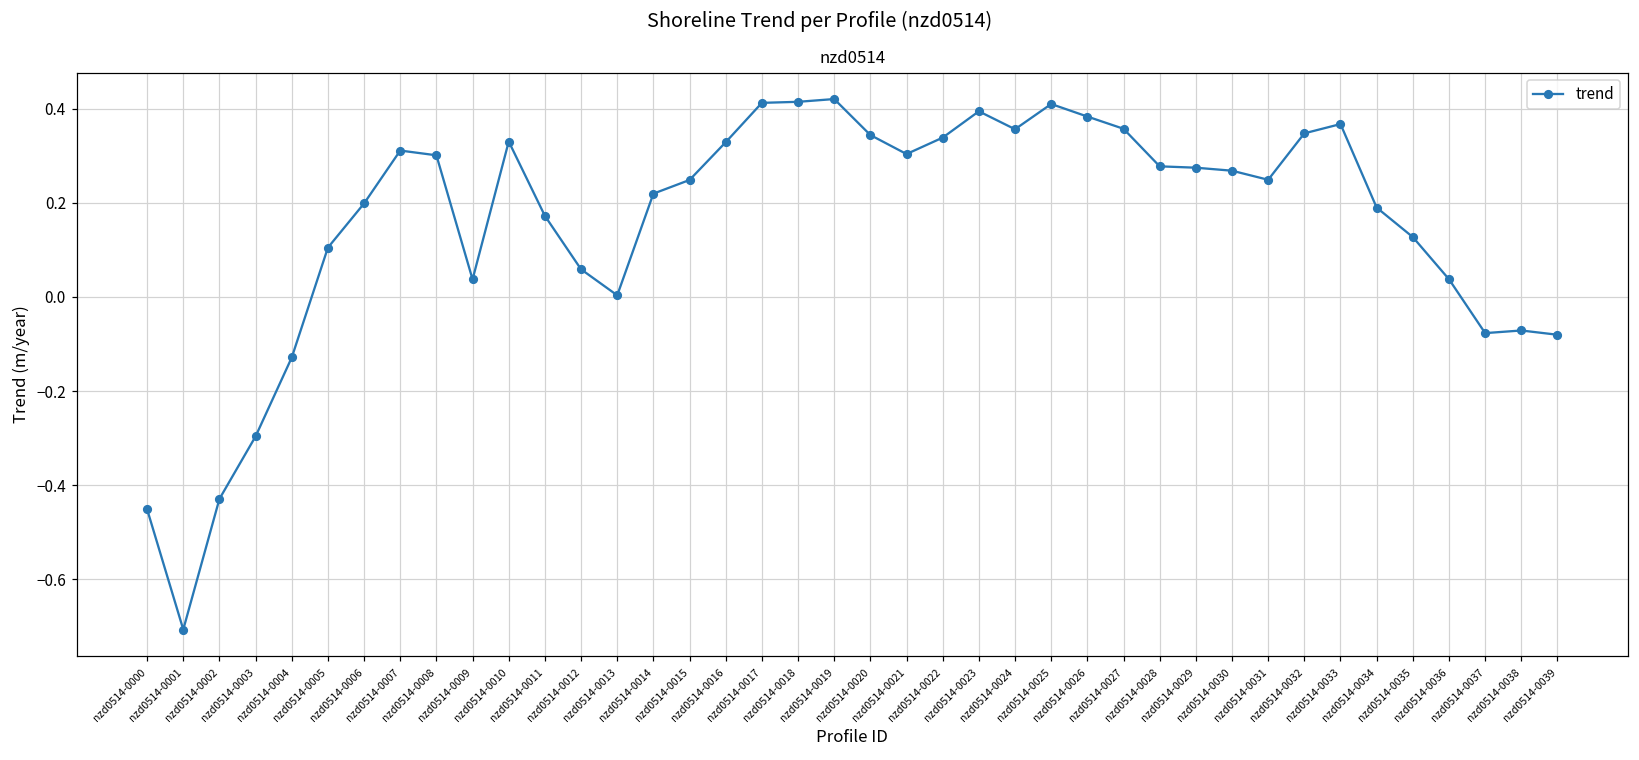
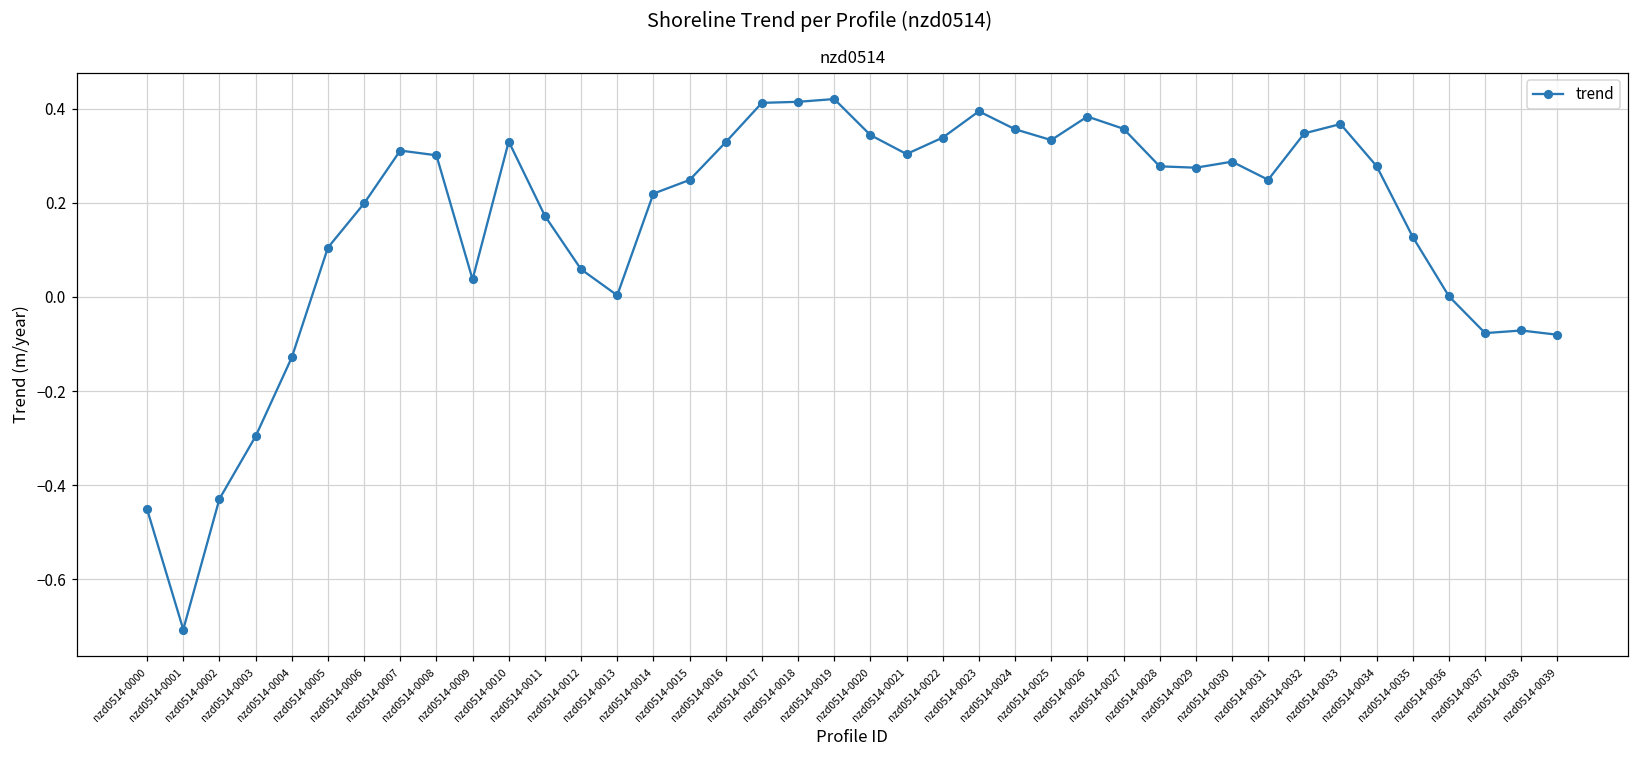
  {
    "nzd0514-0000": -0.45,
    "nzd0514-0001": -0.71,
    "nzd0514-0002": -0.43,
    "nzd0514-0003": -0.30,
    "nzd0514-0004": -0.13,
    "nzd0514-0005": 0.10,
    "nzd0514-0006": 0.20,
    "nzd0514-0007": 0.31,
    "nzd0514-0008": 0.30,
    "nzd0514-0009": 0.04,
    "nzd0514-0010": 0.33,
    "nzd0514-0011": 0.17,
    "nzd0514-0012": 0.06,
    "nzd0514-0013": 0.00,
    "nzd0514-0014": 0.22,
    "nzd0514-0015": 0.25,
    "nzd0514-0016": 0.33,
    "nzd0514-0017": 0.41,
    "nzd0514-0018": 0.41,
    "nzd0514-0019": 0.42,
    "nzd0514-0020": 0.34,
    "nzd0514-0021": 0.30,
    "nzd0514-0022": 0.34,
    "nzd0514-0023": 0.39,
    "nzd0514-0024": 0.36,
-   "nzd0514-0025": 0.41,
+   "nzd0514-0025": 0.33,
    "nzd0514-0026": 0.38,
    "nzd0514-0027": 0.36,
    "nzd0514-0028": 0.28,
    "nzd0514-0029": 0.27,
-   "nzd0514-0030": 0.27,
+   "nzd0514-0030": 0.29,
    "nzd0514-0031": 0.25,
    "nzd0514-0032": 0.35,
    "nzd0514-0033": 0.37,
-   "nzd0514-0034": 0.19,
+   "nzd0514-0034": 0.28,
    "nzd0514-0035": 0.13,
-   "nzd0514-0036": 0.04,
+   "nzd0514-0036": 0.00,
    "nzd0514-0037": -0.08,
    "nzd0514-0038": -0.07,
    "nzd0514-0039": -0.08
  }
